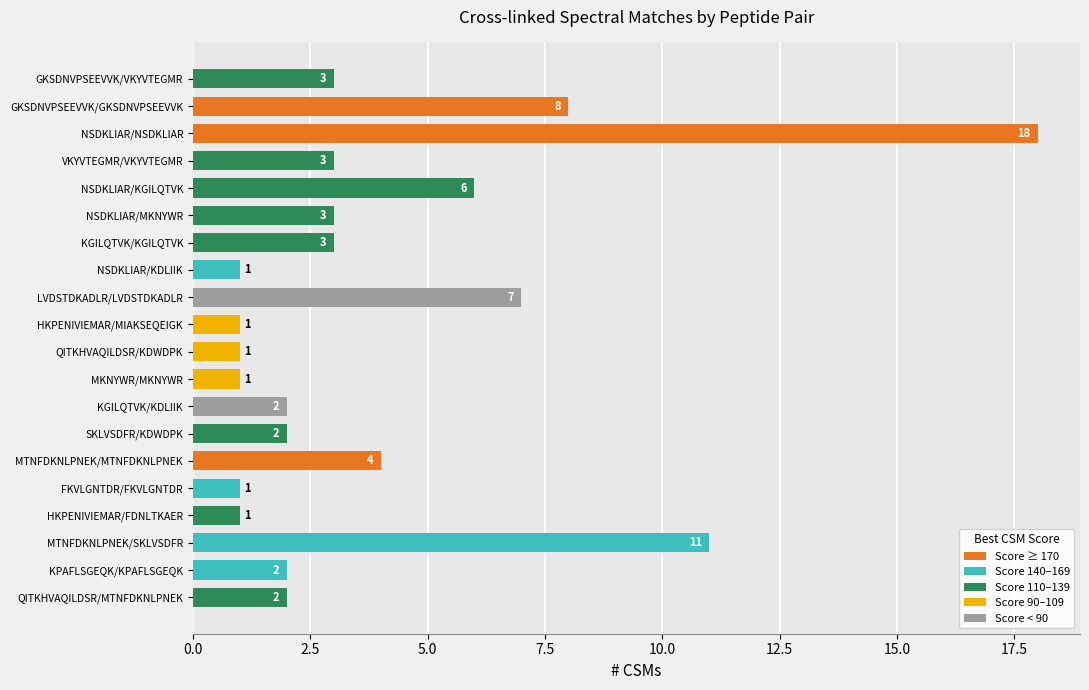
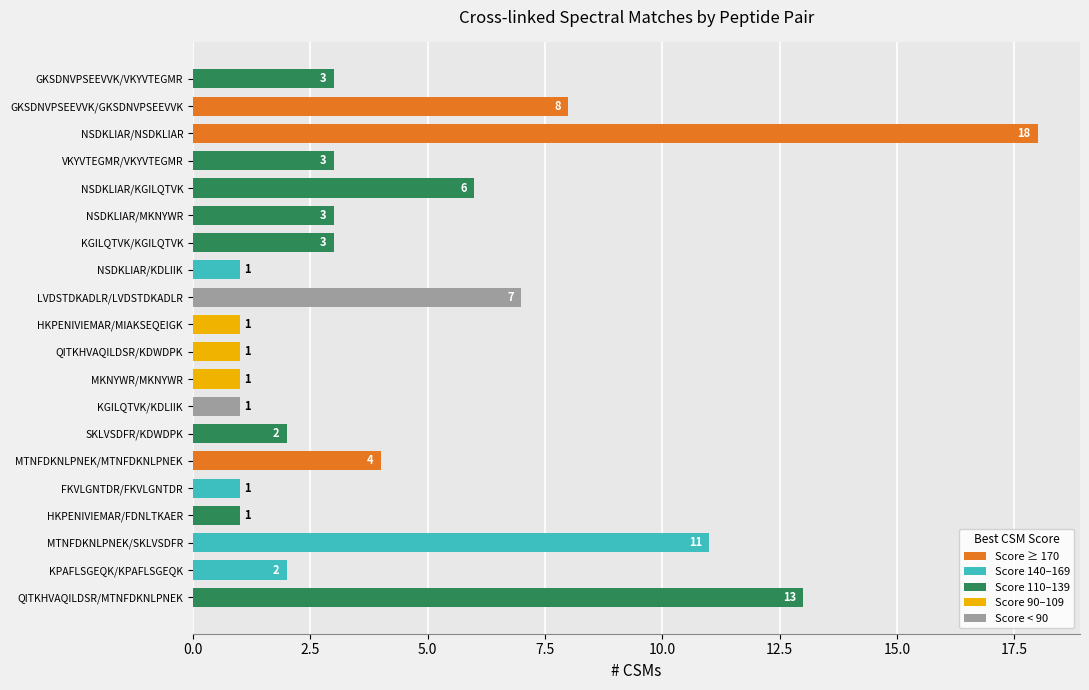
  {
    "GKSDNVPSEEVVK/VKYVTEGMR": 3,
    "GKSDNVPSEEVVK/GKSDNVPSEEVVK": 8,
    "NSDKLIAR/NSDKLIAR": 18,
    "VKYVTEGMR/VKYVTEGMR": 3,
    "NSDKLIAR/KGILQTVK": 6,
    "NSDKLIAR/MKNYWR": 3,
    "KGILQTVK/KGILQTVK": 3,
    "NSDKLIAR/KDLIIK": 1,
    "LVDSTDKADLR/LVDSTDKADLR": 7,
    "HKPENIVIEMAR/MIAKSEQEIGK": 1,
    "QITKHVAQILDSR/KDWDPK": 1,
    "MKNYWR/MKNYWR": 1,
-   "KGILQTVK/KDLIIK": 2,
+   "KGILQTVK/KDLIIK": 1,
    "SKLVSDFR/KDWDPK": 2,
    "MTNFDKNLPNEK/MTNFDKNLPNEK": 4,
    "FKVLGNTDR/FKVLGNTDR": 1,
    "HKPENIVIEMAR/FDNLTKAER": 1,
    "MTNFDKNLPNEK/SKLVSDFR": 11,
    "KPAFLSGEQK/KPAFLSGEQK": 2,
-   "QITKHVAQILDSR/MTNFDKNLPNEK": 2
+   "QITKHVAQILDSR/MTNFDKNLPNEK": 13
  }
